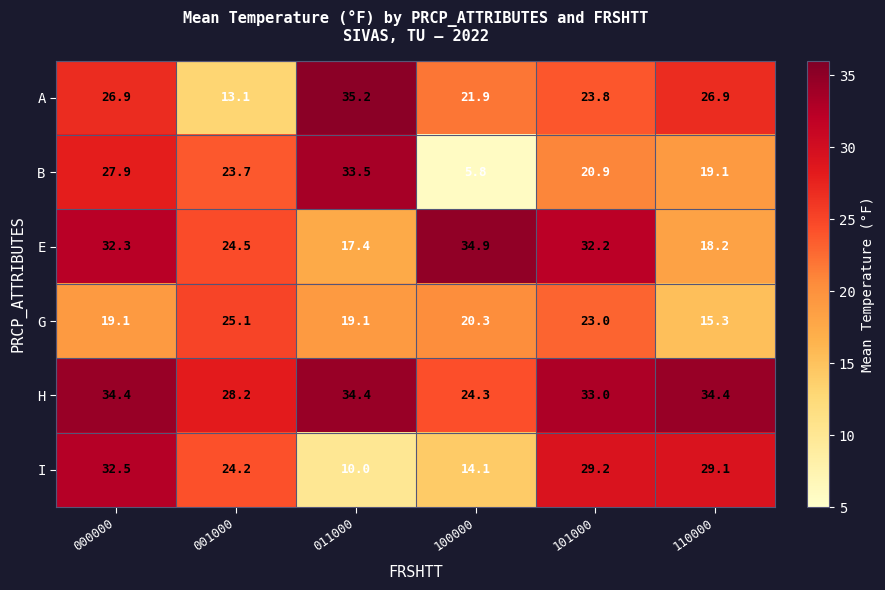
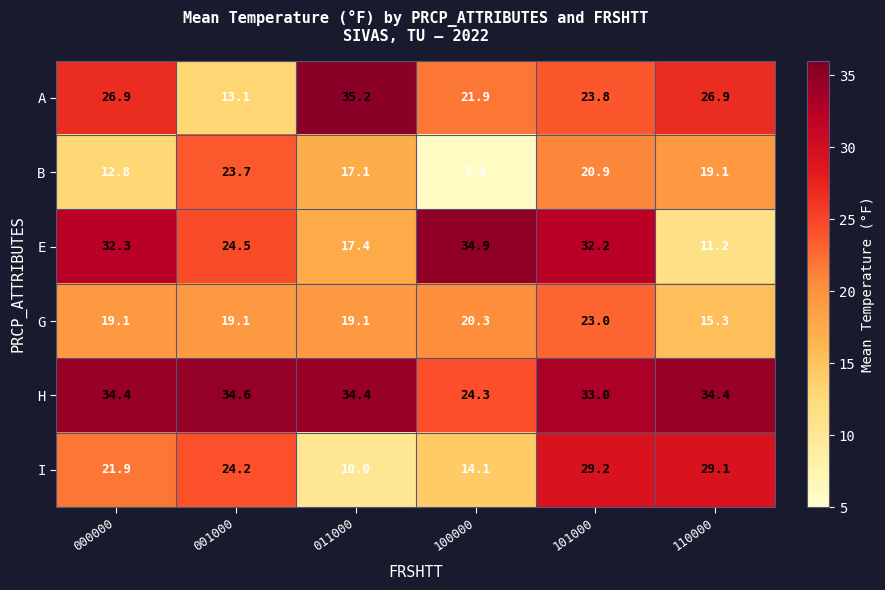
  {
    "A": {
      "000000": 26.9,
      "001000": 13.1,
      "011000": 35.2,
      "100000": 21.9,
      "101000": 23.8,
      "110000": 26.9
    },
    "B": {
-     "000000": 27.9,
+     "000000": 12.8,
      "001000": 23.7,
-     "011000": 33.5,
+     "011000": 17.1,
      "100000": 5.8,
      "101000": 20.9,
      "110000": 19.1
    },
    "E": {
      "000000": 32.3,
      "001000": 24.5,
      "011000": 17.4,
      "100000": 34.9,
      "101000": 32.2,
-     "110000": 18.2
+     "110000": 11.2
    },
    "G": {
      "000000": 19.1,
-     "001000": 25.1,
+     "001000": 19.1,
      "011000": 19.1,
      "100000": 20.3,
      "101000": 23.0,
      "110000": 15.3
    },
    "H": {
      "000000": 34.4,
-     "001000": 28.2,
+     "001000": 34.6,
      "011000": 34.4,
      "100000": 24.3,
      "101000": 33.0,
      "110000": 34.4
    },
    "I": {
-     "000000": 32.5,
+     "000000": 21.9,
      "001000": 24.2,
      "011000": 10.0,
      "100000": 14.1,
      "101000": 29.2,
      "110000": 29.1
    }
  }
